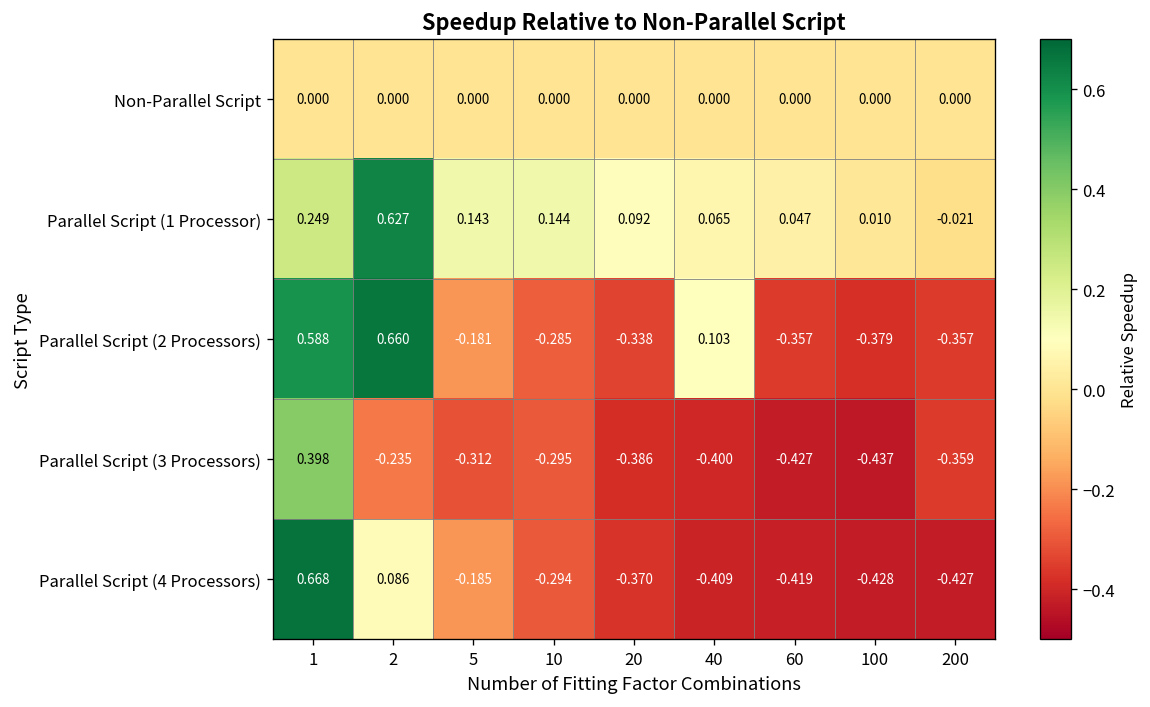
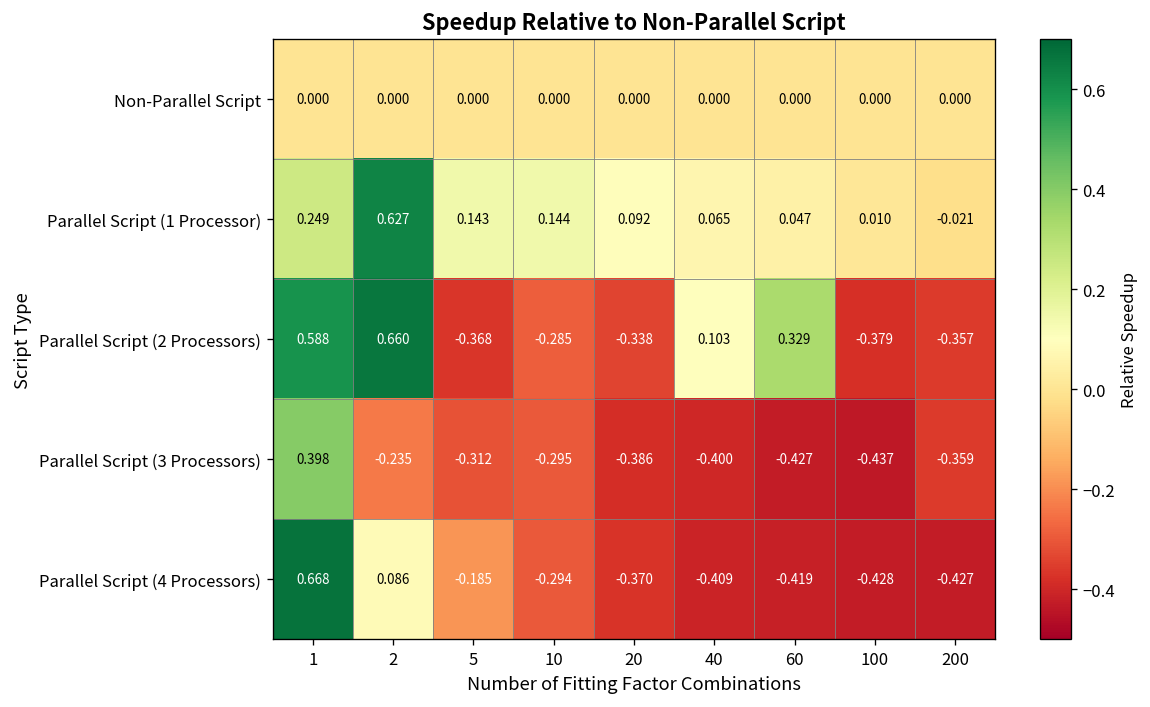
  {
    "Non-Parallel Script": {
      "1": 0.000,
      "2": 0.000,
      "5": 0.000,
      "10": 0.000,
      "20": 0.000,
      "40": 0.000,
      "60": 0.000,
      "100": 0.000,
      "200": 0.000
    },
    "Parallel Script (1 Processor)": {
      "1": 0.249,
      "2": 0.627,
      "5": 0.143,
      "10": 0.144,
      "20": 0.092,
      "40": 0.065,
      "60": 0.047,
      "100": 0.010,
      "200": -0.021
    },
    "Parallel Script (2 Processors)": {
      "1": 0.588,
      "2": 0.660,
-     "5": -0.181,
+     "5": -0.368,
      "10": -0.285,
      "20": -0.338,
      "40": 0.103,
-     "60": -0.357,
+     "60": 0.329,
      "100": -0.379,
      "200": -0.357
    },
    "Parallel Script (3 Processors)": {
      "1": 0.398,
      "2": -0.235,
      "5": -0.312,
      "10": -0.295,
      "20": -0.386,
      "40": -0.400,
      "60": -0.427,
      "100": -0.437,
      "200": -0.359
    },
    "Parallel Script (4 Processors)": {
      "1": 0.668,
      "2": 0.086,
      "5": -0.185,
      "10": -0.294,
      "20": -0.370,
      "40": -0.409,
      "60": -0.419,
      "100": -0.428,
      "200": -0.427
    }
  }
